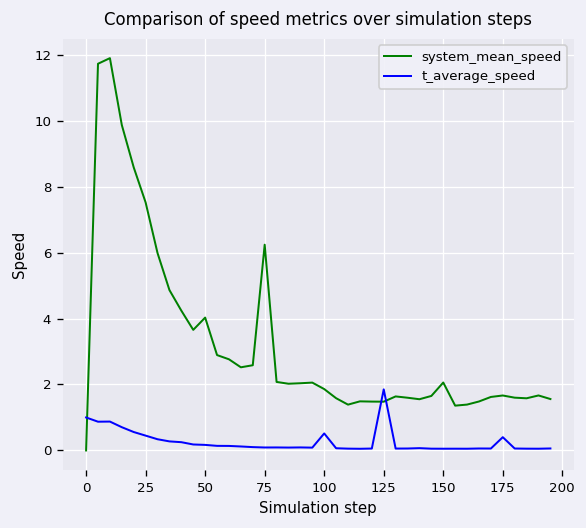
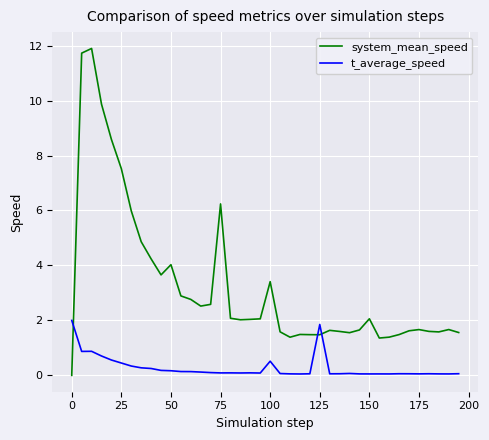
  {
    "system_mean_speed": {
      "0": 0.0,
      "25": 7.5,
      "50": 4.0,
      "75": 6.2,
-     "100": 1.9,
+     "100": 3.4,
      "125": 1.5,
      "150": 2.1,
      "175": 1.7
    },
    "t_average_speed": {
-     "0": 1,
+     "0": 2,
      "25": 0.4,
      "50": 0.2,
      "75": 0.1,
      "100": 0.5,
      "125": 1.9,
      "150": 0.1,
-     "175": 0.4
+     "175": 0.1
    }
  }
